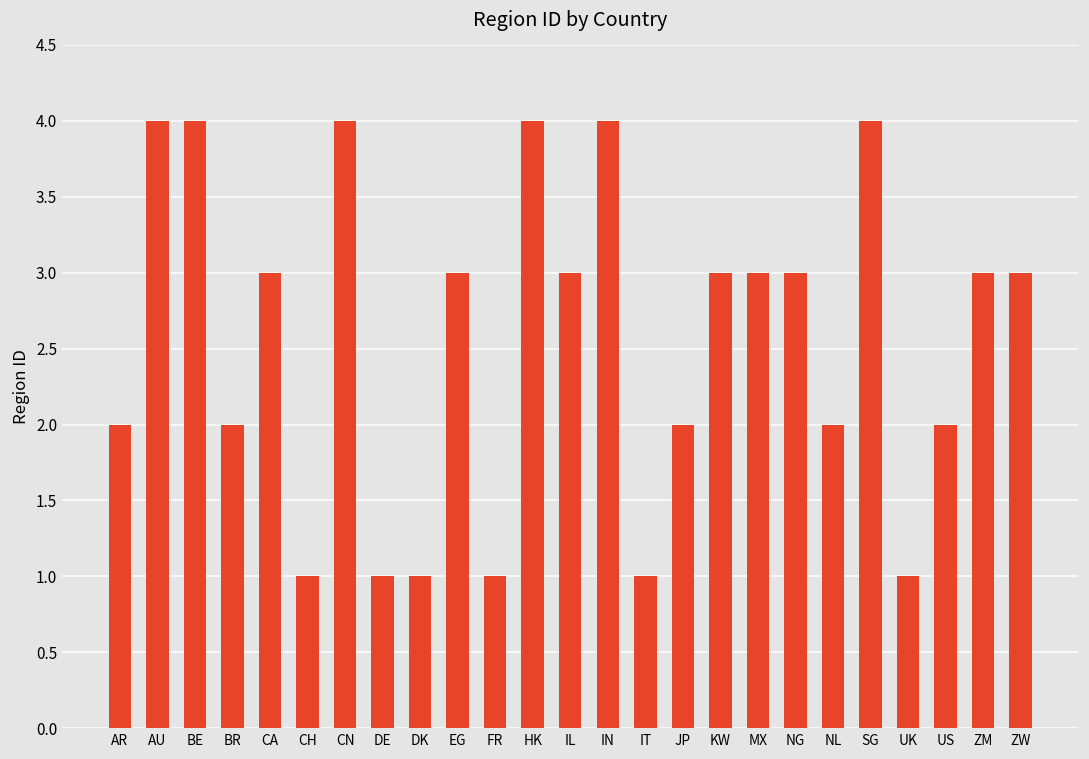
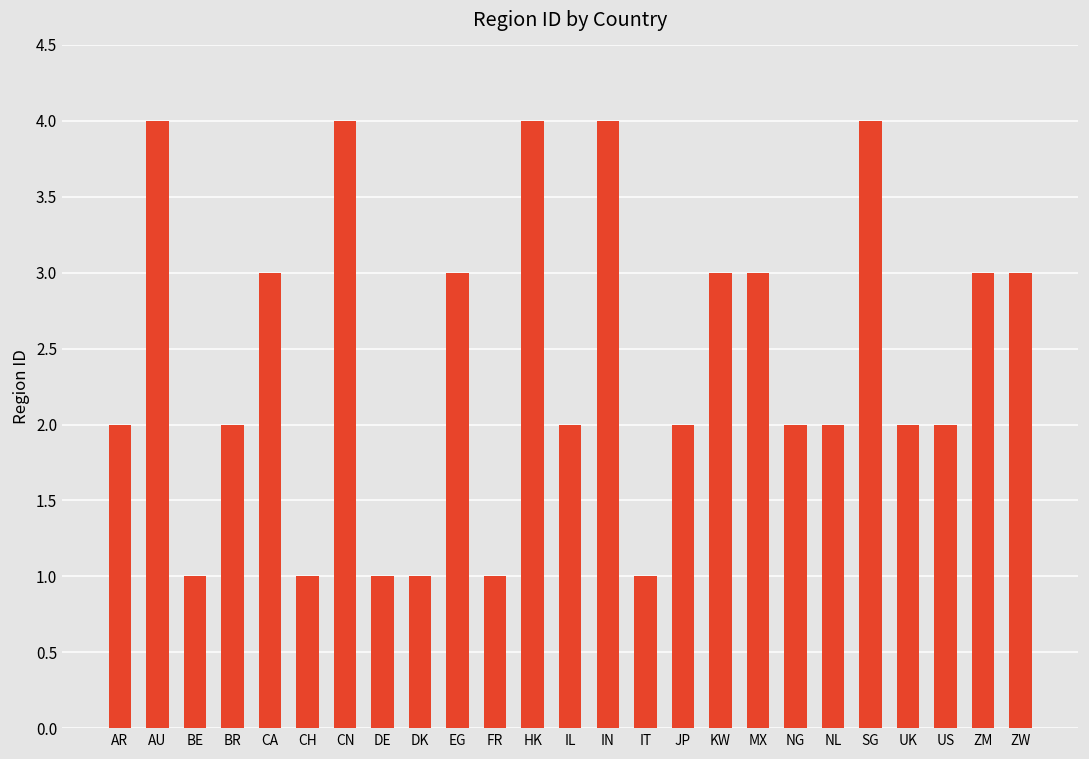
  {
    "AR": 2,
    "AU": 4,
-   "BE": 4,
+   "BE": 1,
    "BR": 2,
    "CA": 3,
    "CH": 1,
    "CN": 4,
    "DE": 1,
    "DK": 1,
    "EG": 3,
    "FR": 1,
    "HK": 4,
-   "IL": 3,
+   "IL": 2,
    "IN": 4,
    "IT": 1,
    "JP": 2,
    "KW": 3,
    "MX": 3,
-   "NG": 3,
+   "NG": 2,
    "NL": 2,
    "SG": 4,
-   "UK": 1,
+   "UK": 2,
    "US": 2,
    "ZM": 3,
    "ZW": 3
  }
